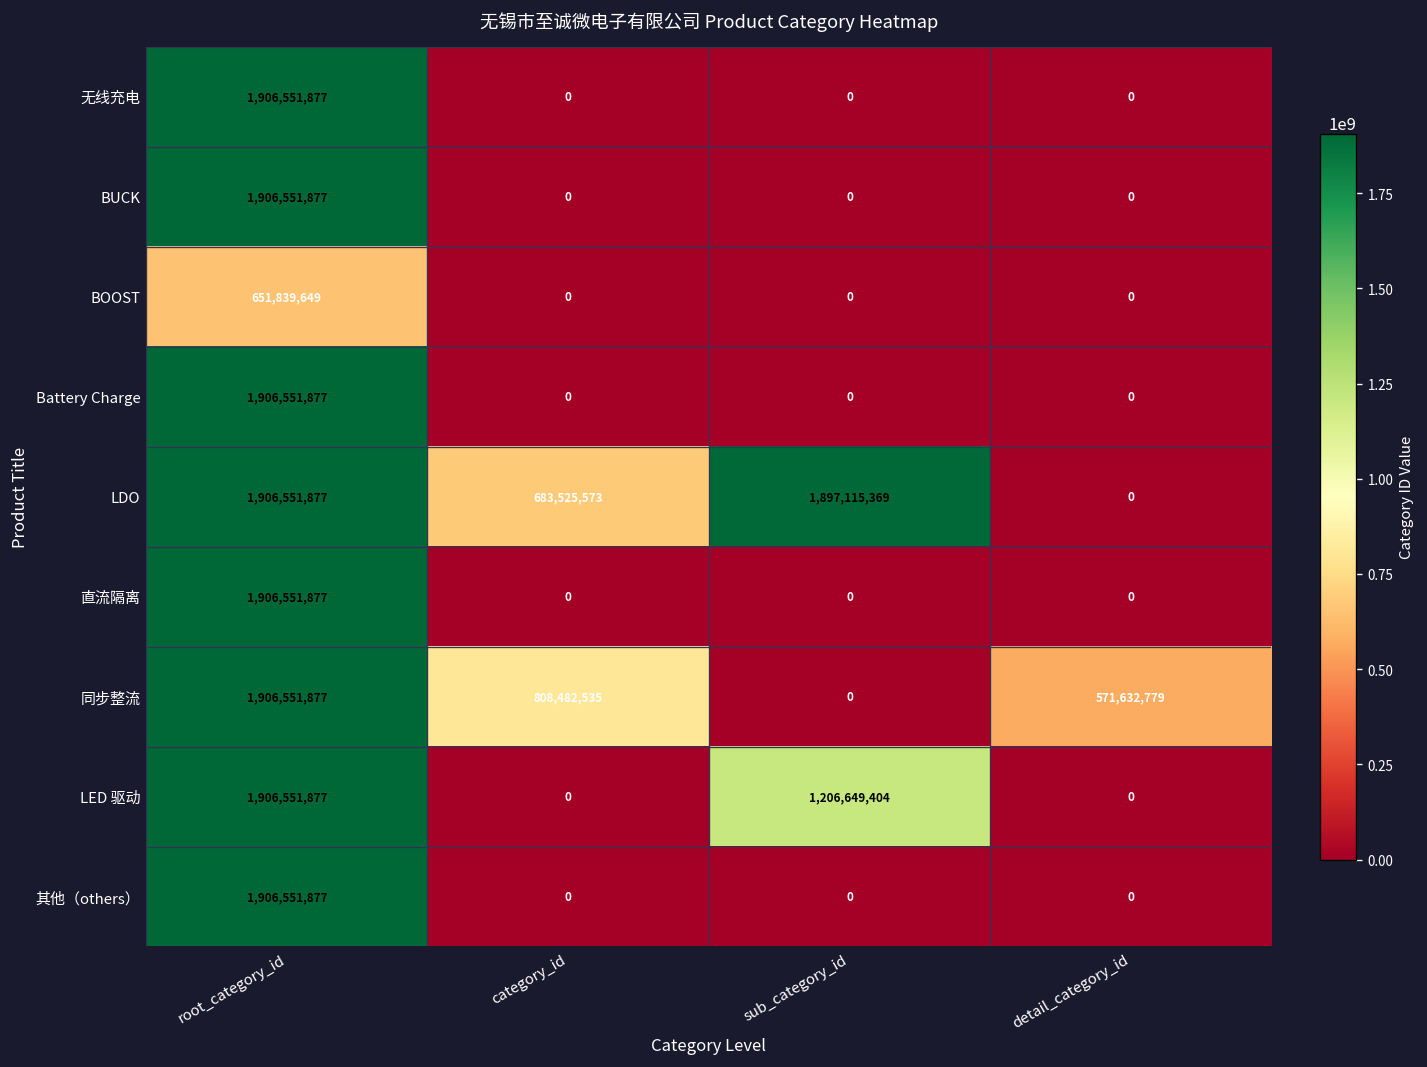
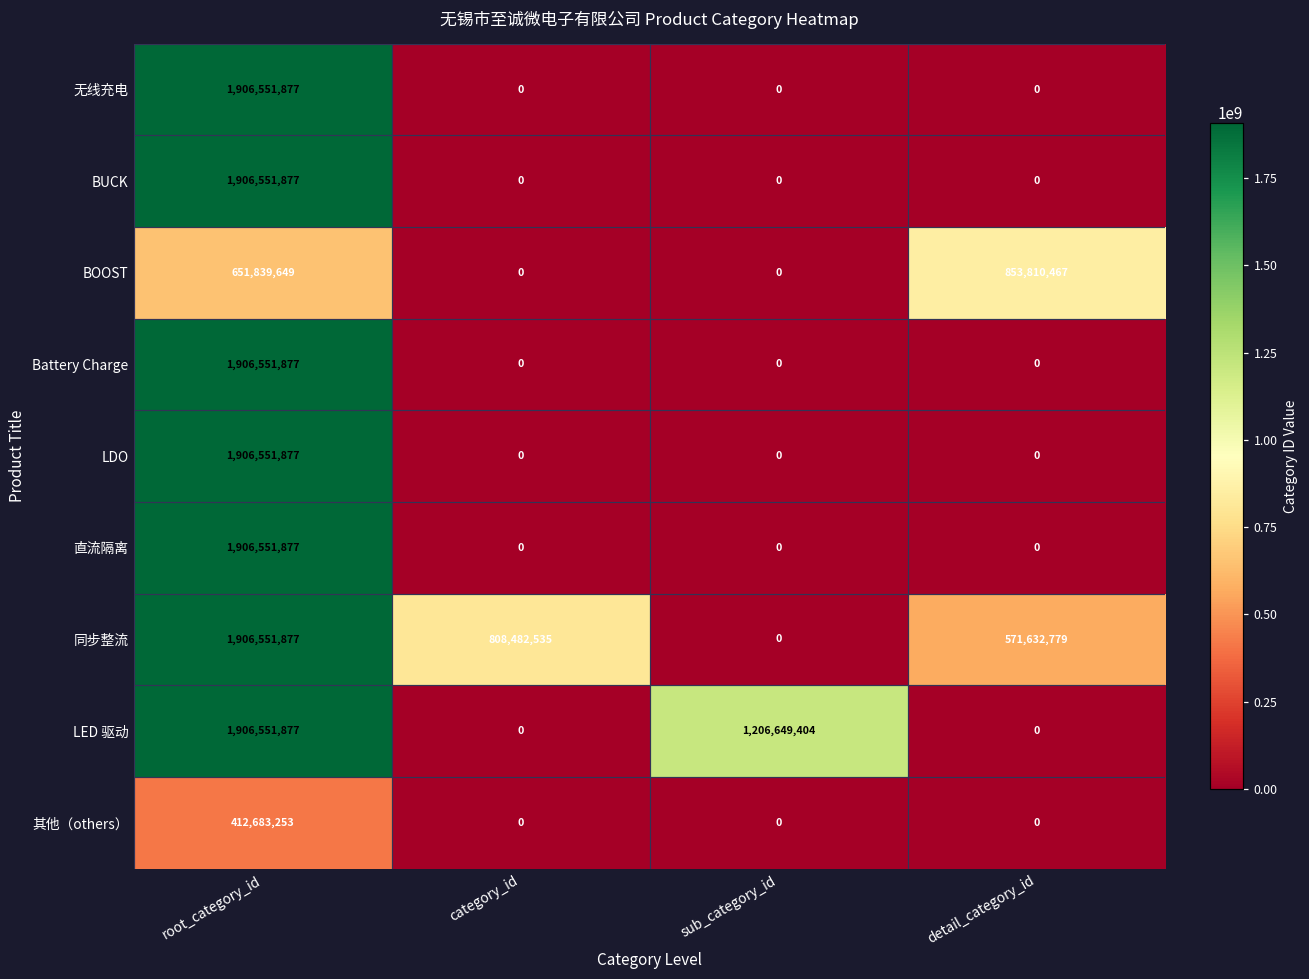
  {
    "无线充电": {
      "root_category_id": "1,906,551,877",
      "category_id": "0",
      "sub_category_id": "0",
      "detail_category_id": "0"
    },
    "BUCK": {
      "root_category_id": "1,906,551,877",
      "category_id": "0",
      "sub_category_id": "0",
      "detail_category_id": "0"
    },
    "BOOST": {
      "root_category_id": "651,839,649",
      "category_id": "0",
      "sub_category_id": "0",
-     "detail_category_id": "0"
+     "detail_category_id": "853,810,467"
    },
    "Battery Charge": {
      "root_category_id": "1,906,551,877",
      "category_id": "0",
      "sub_category_id": "0",
      "detail_category_id": "0"
    },
    "LDO": {
      "root_category_id": "1,906,551,877",
-     "category_id": "683,525,573",
-     "sub_category_id": "1,897,115,369",
+     "category_id": "0",
+     "sub_category_id": "0",
      "detail_category_id": "0"
    },
    "直流隔离": {
      "root_category_id": "1,906,551,877",
      "category_id": "0",
      "sub_category_id": "0",
      "detail_category_id": "0"
    },
    "同步整流": {
      "root_category_id": "1,906,551,877",
      "category_id": "808,482,535",
      "sub_category_id": "0",
      "detail_category_id": "571,632,779"
    },
    "LED 驱动": {
      "root_category_id": "1,906,551,877",
      "category_id": "0",
      "sub_category_id": "1,206,649,404",
      "detail_category_id": "0"
    },
    "其他（others）": {
-     "root_category_id": "1,906,551,877",
+     "root_category_id": "412,683,253",
      "category_id": "0",
      "sub_category_id": "0",
      "detail_category_id": "0"
    }
  }
